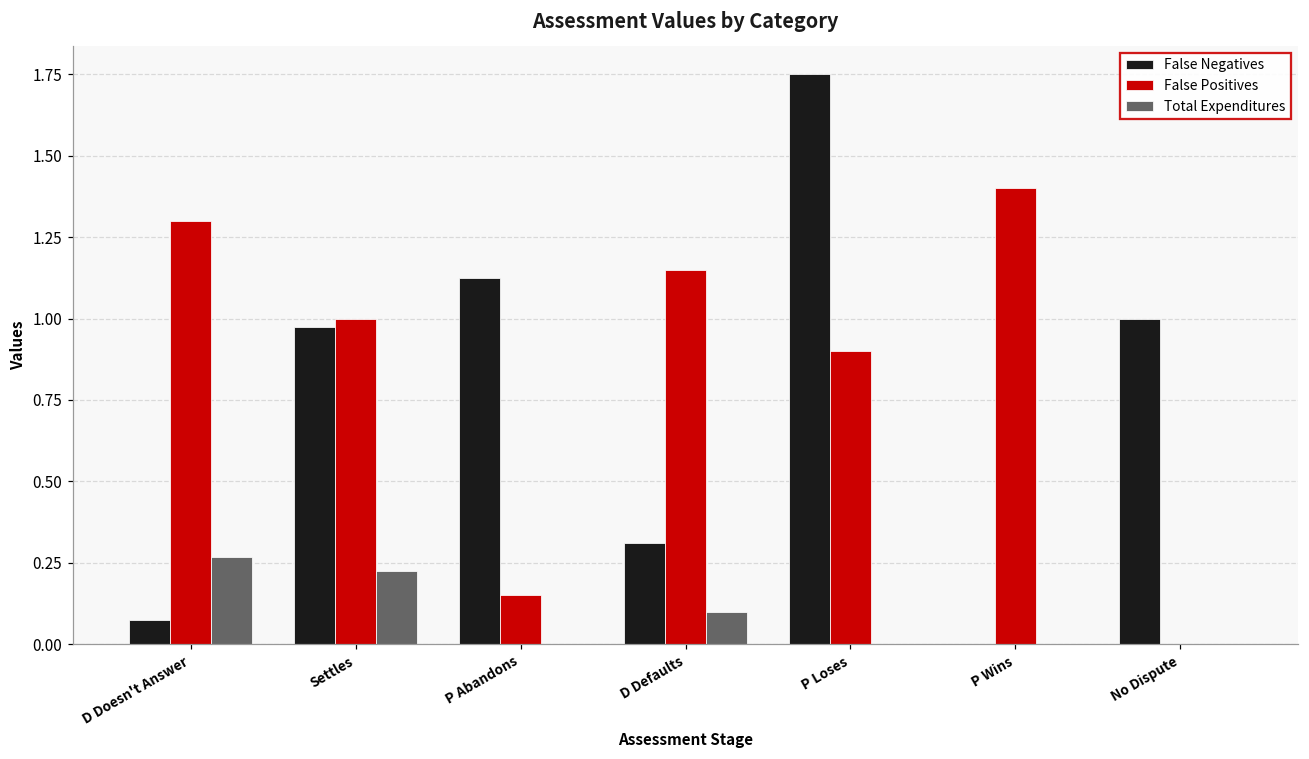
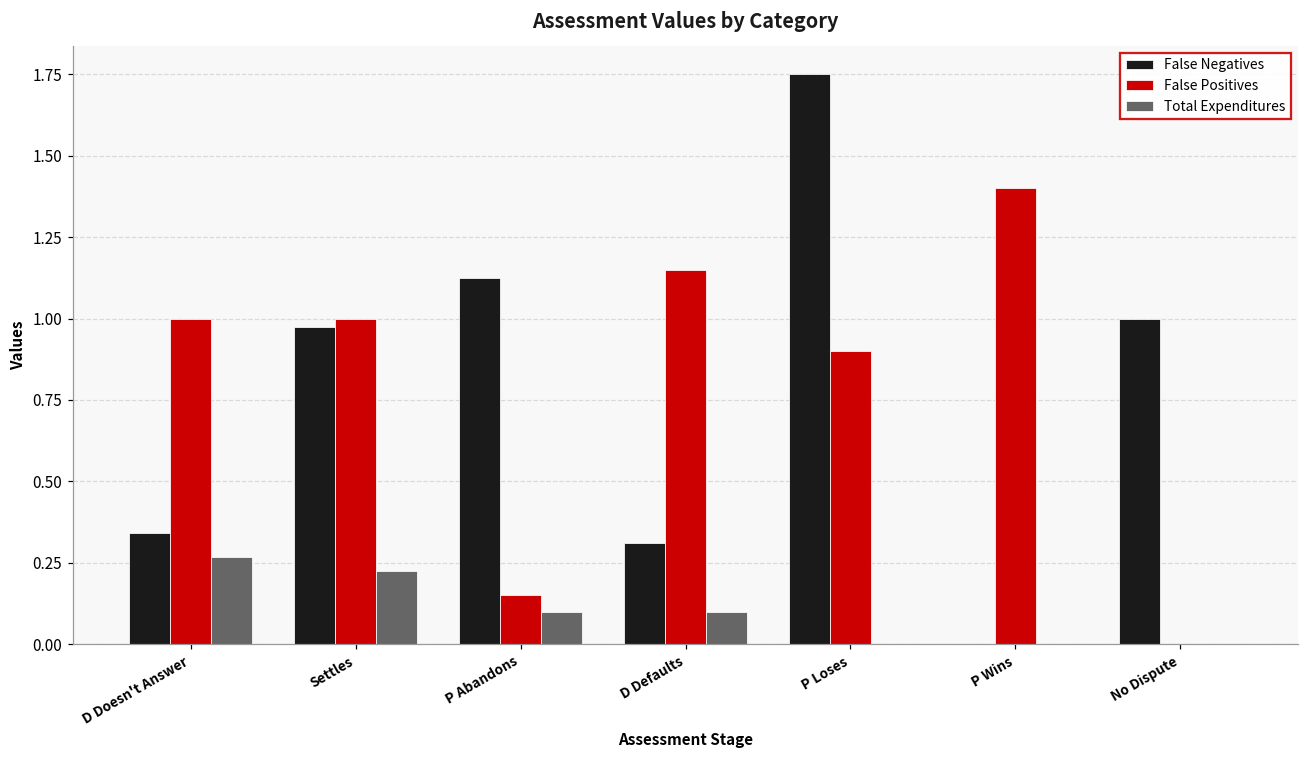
  {
    "False Negatives": {
-     "D Doesn't Answer": 0.08,
+     "D Doesn't Answer": 0.34,
      "Settles": 0.98,
      "P Abandons": 1.12,
      "D Defaults": 0.31,
      "P Loses": 1.75,
      "P Wins": 0.00,
      "No Dispute": 1.00
    },
    "False Positives": {
-     "D Doesn't Answer": 1.3,
+     "D Doesn't Answer": 1.0,
      "Settles": 1.0,
      "P Abandons": 0.15,
      "D Defaults": 1.15,
      "P Loses": 0.9,
      "P Wins": 1.4,
      "No Dispute": 0.0
    },
    "Total Expenditures": {
      "D Doesn't Answer": 0.27,
      "Settles": 0.23,
-     "P Abandons": 0.0,
+     "P Abandons": 0.1,
      "D Defaults": 0.1,
      "P Loses": 0.0,
      "P Wins": 0.0,
      "No Dispute": 0.0
    }
  }
